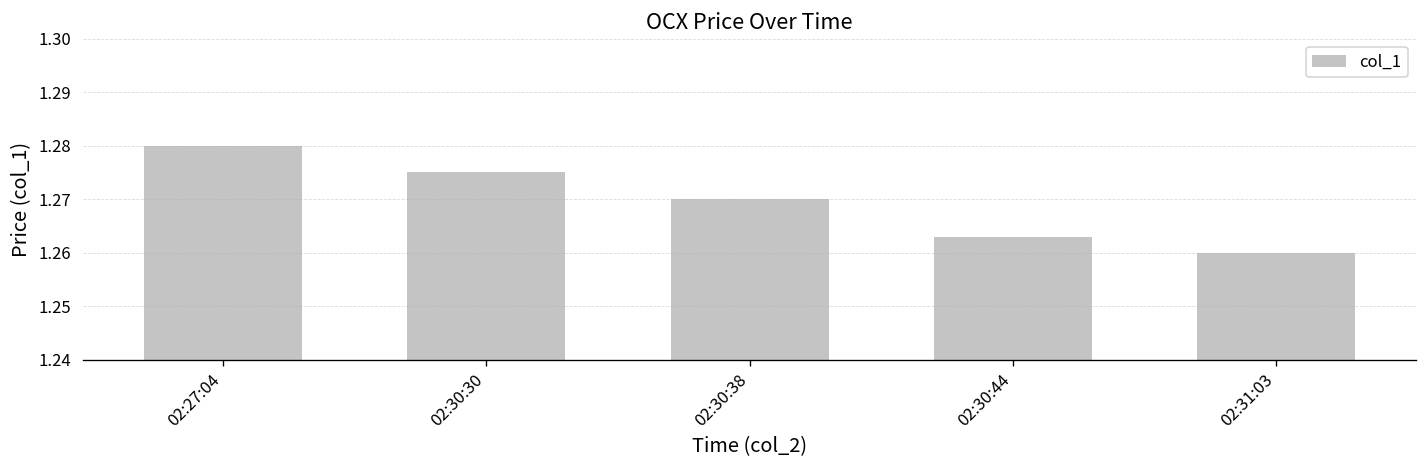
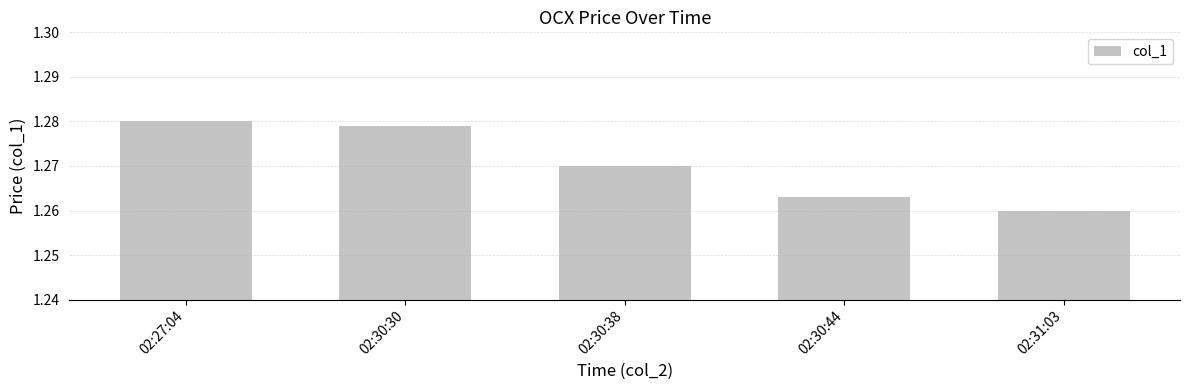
  {
    "02:27:04": 1.280,
-   "02:30:30": 1.275,
+   "02:30:30": 1.279,
    "02:30:38": 1.270,
    "02:30:44": 1.263,
    "02:31:03": 1.260
  }
